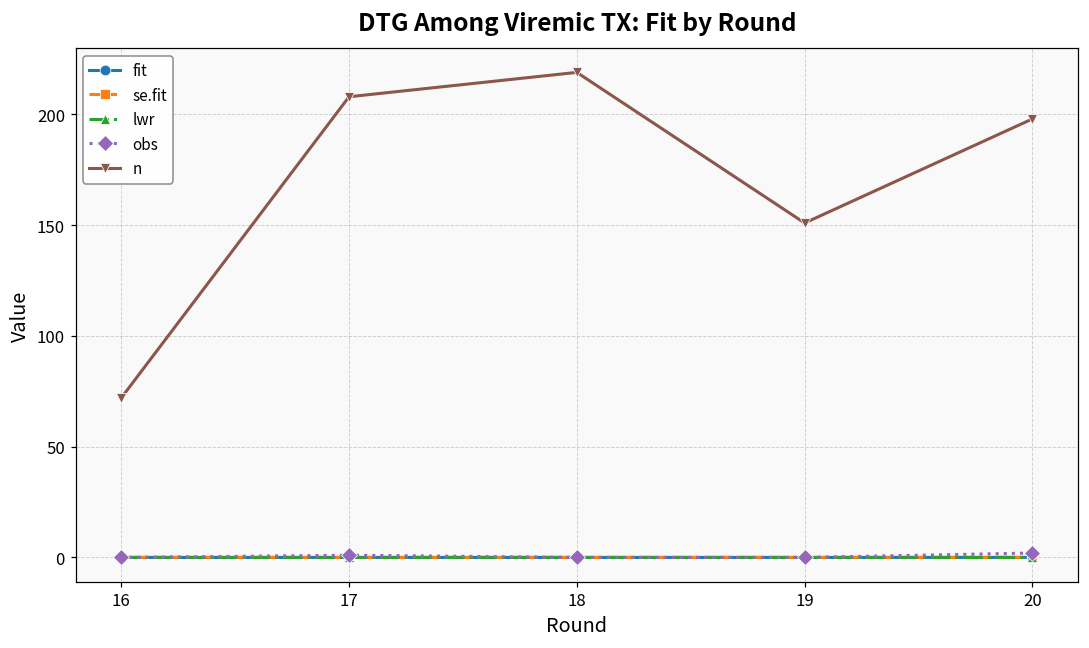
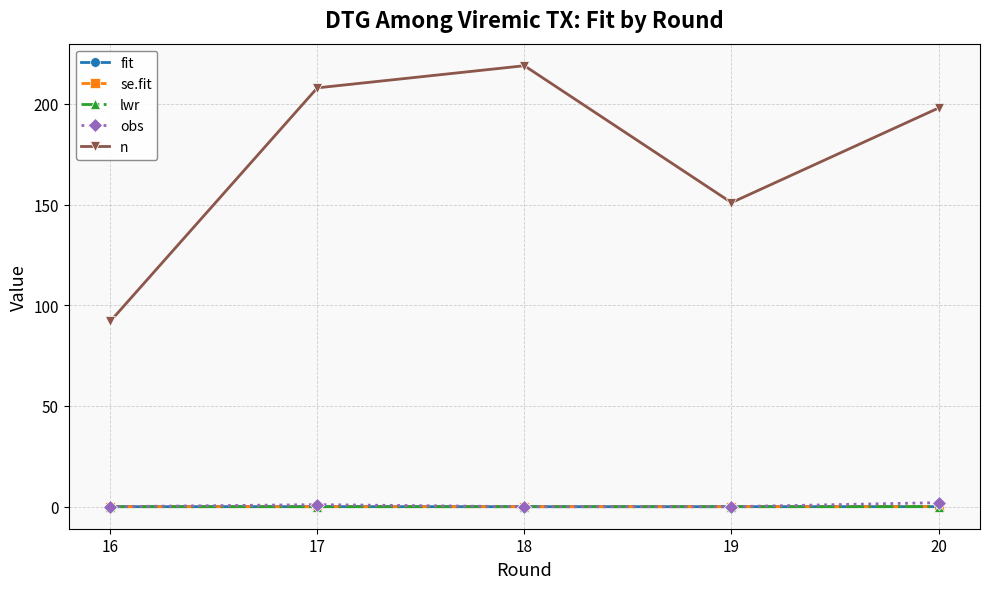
  {
    "lwr": {
      "20": 0
    },
    "obs": {
      "20": 2
    },
    "n": {
-     "16": 72,
+     "16": 92,
      "17": 208,
      "18": 219,
      "19": 151,
      "20": 198
    }
  }
